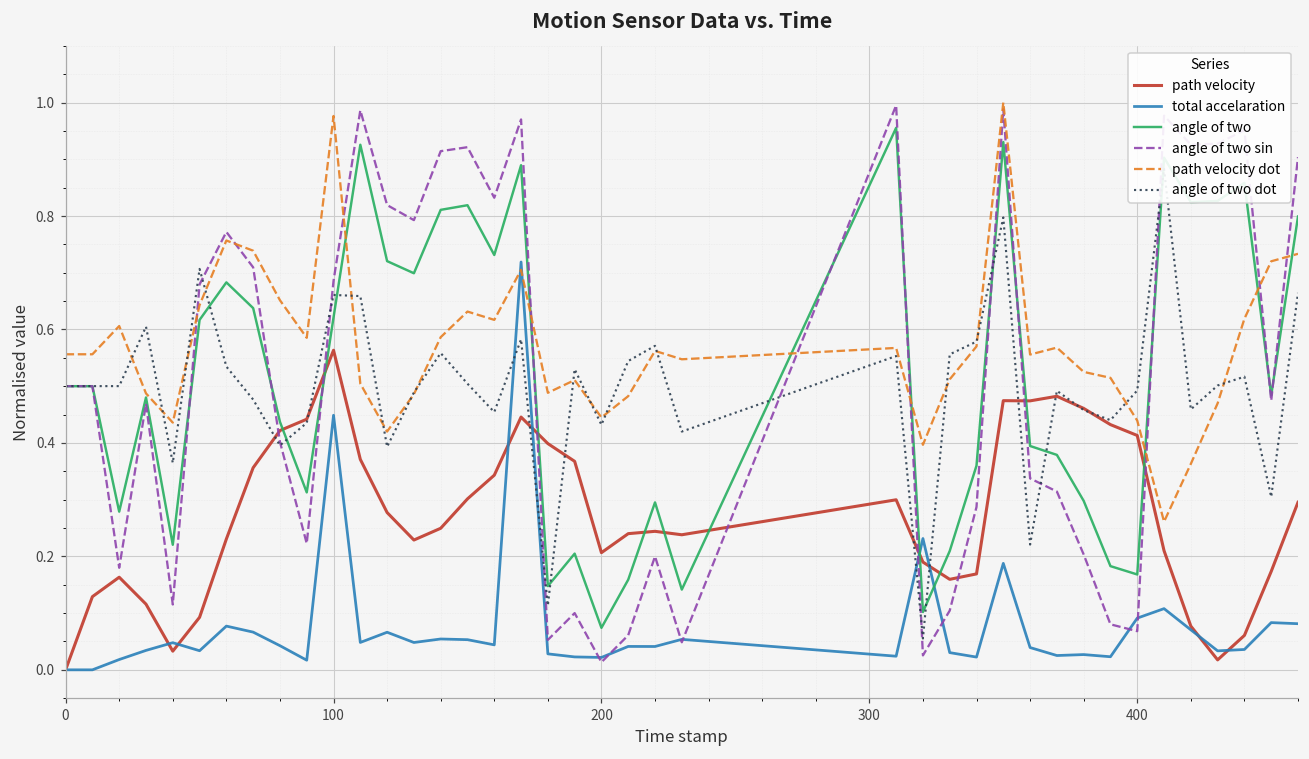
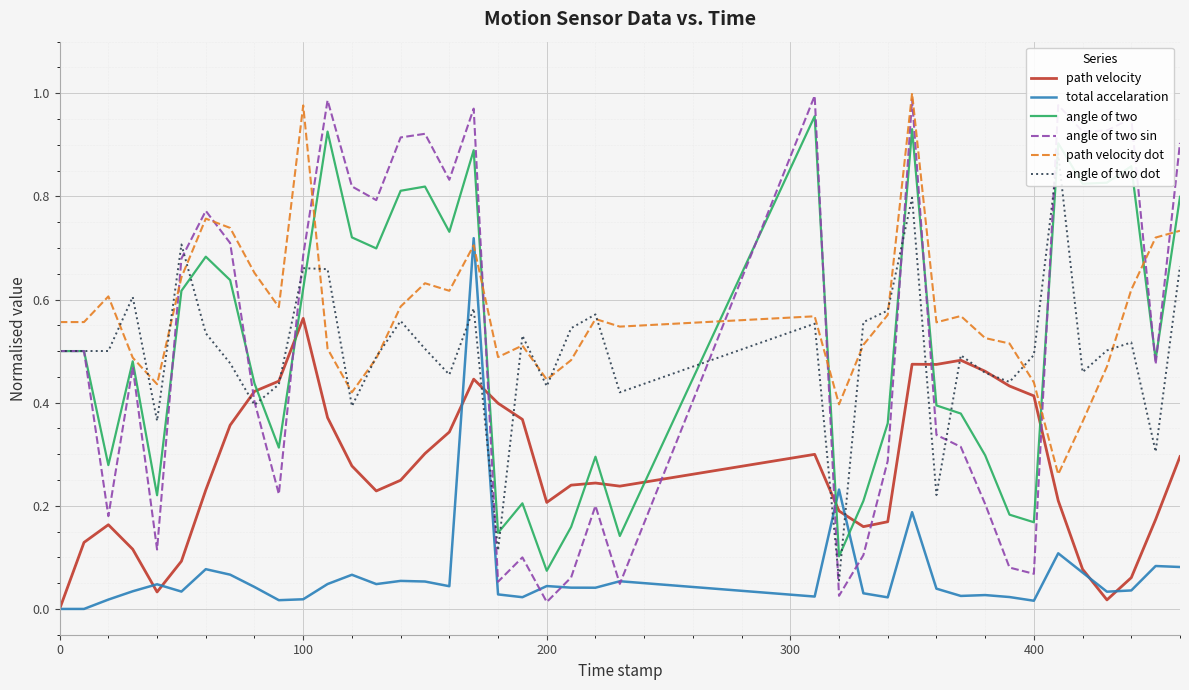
  {
    "path velocity": {
      "100": 0.56,
      "200": 0.21,
      "400": 0.41
    },
    "total accelaration": {
-     "100": 0.45,
-     "200": 0.02,
-     "400": 0.09
+     "100": 0.02,
+     "200": 0.04,
+     "400": 0.02
    },
    "angle of two": {
      "100": 0.62,
      "200": 0.07,
      "400": 0.17
    },
    "angle of two sin": {
      "100": 0.69,
      "200": 0.01,
      "400": 0.07
    },
    "path velocity dot": {
      "0": 0.56,
      "100": 0.98,
      "200": 0.44,
      "400": 0.44
    },
    "angle of two dot": {
      "100": 0.66,
      "200": 0.43,
      "400": 0.49
    }
  }
